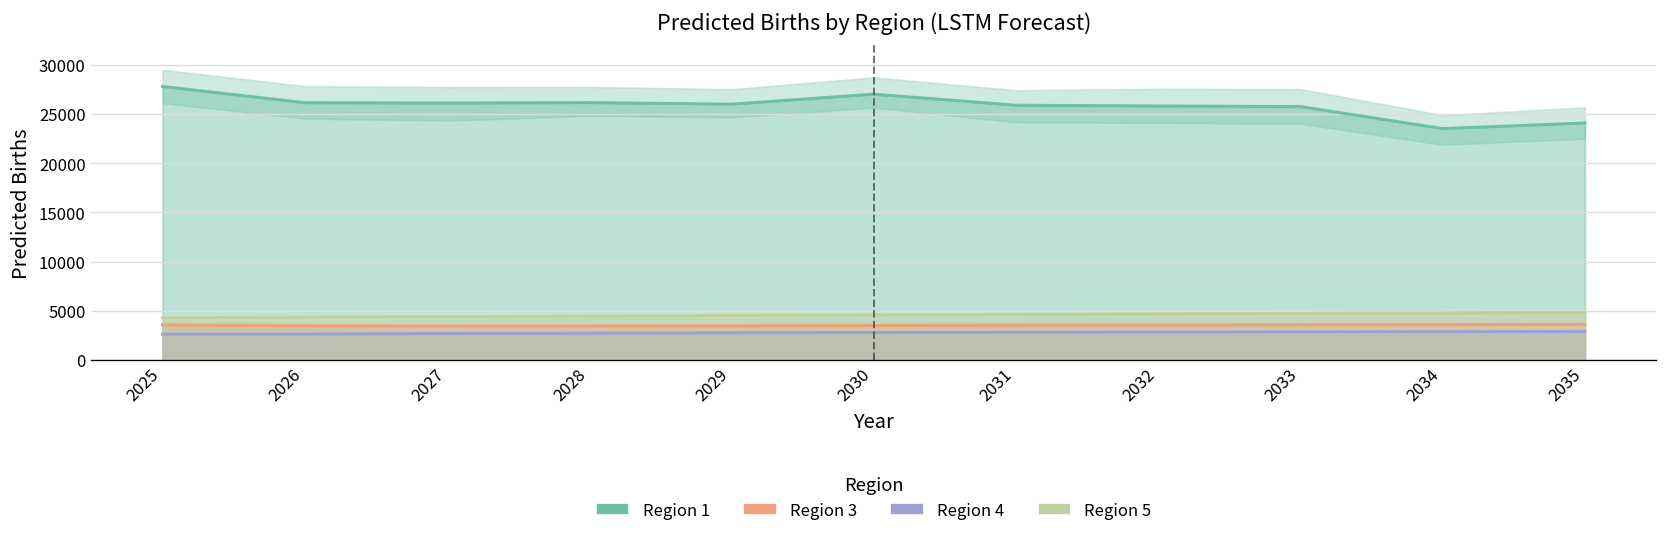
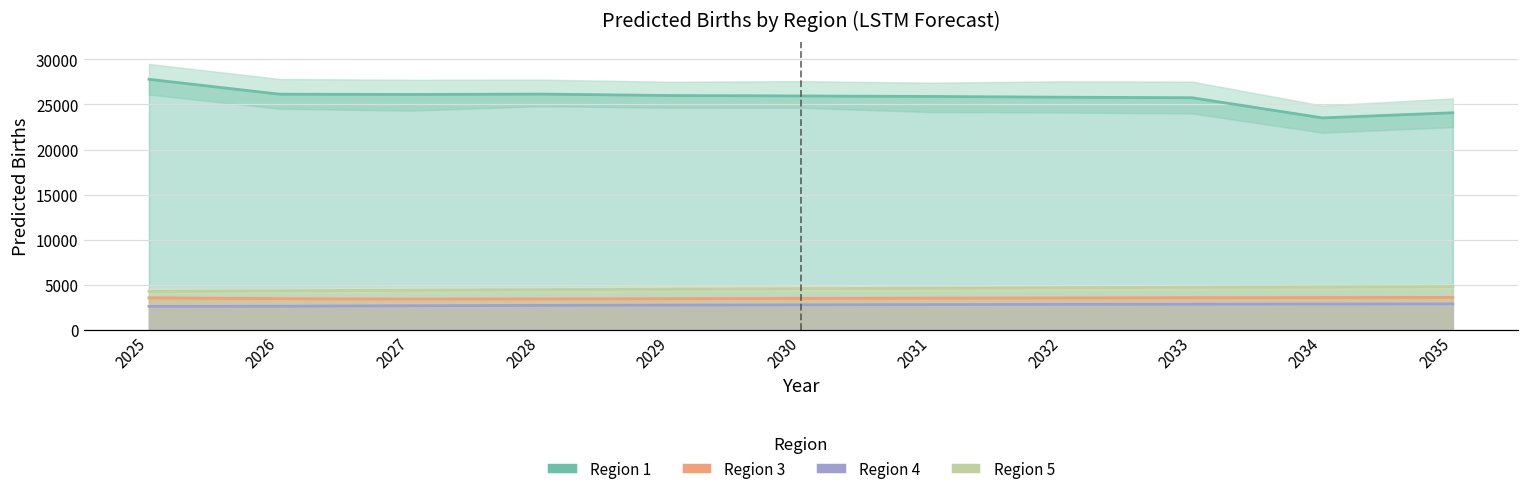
  {
    "Region 1": {
      "2025": 28000,
      "2026": 26000,
      "2027": 26000,
      "2028": 26000,
      "2029": 26000,
-     "2030": 27000,
+     "2030": 26000,
      "2031": 26000,
      "2032": 26000,
      "2033": 26000,
      "2034": 24000,
      "2035": 24000
    }
  }
